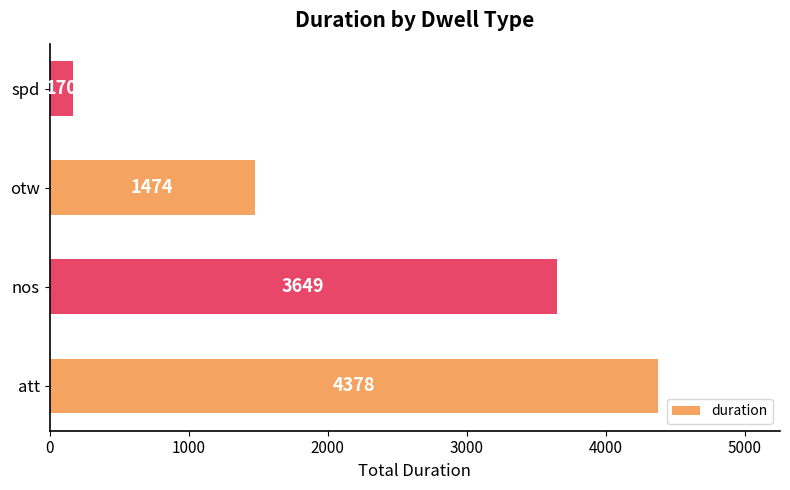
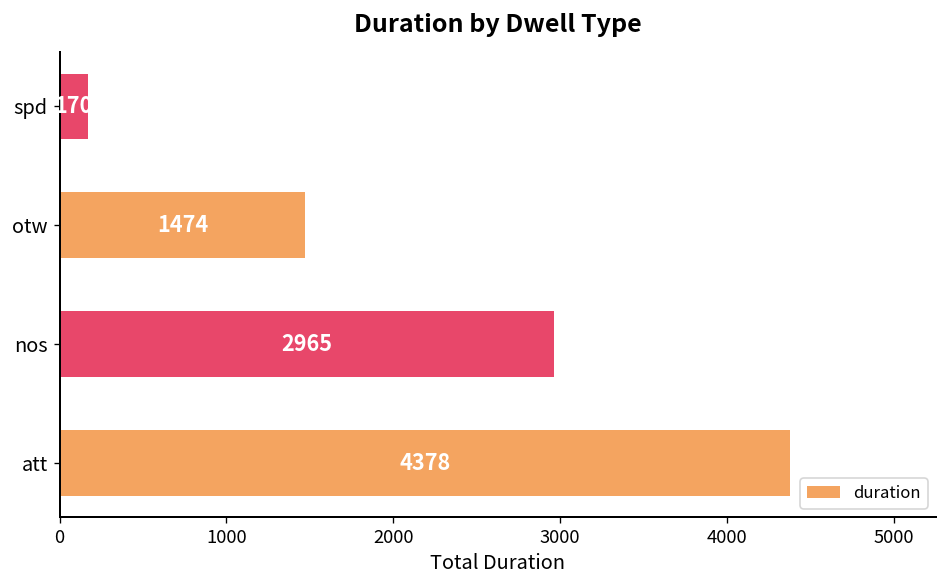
  {
    "spd": 170,
    "otw": 1474,
-   "nos": 3649,
+   "nos": 2965,
    "att": 4378
  }
